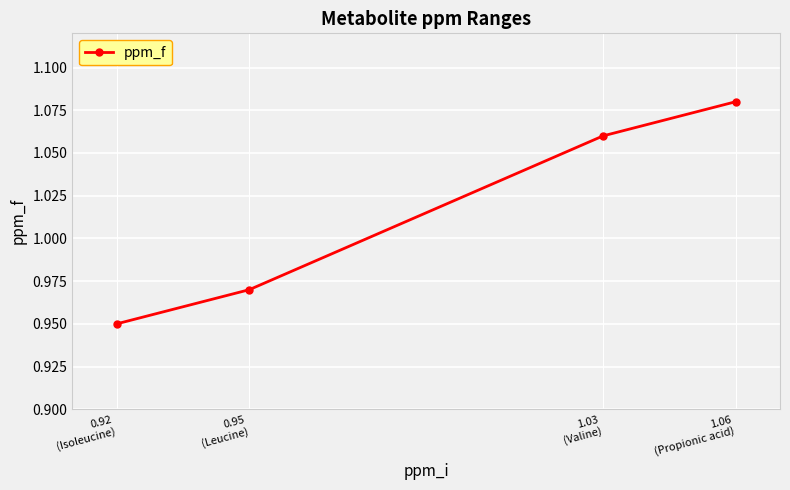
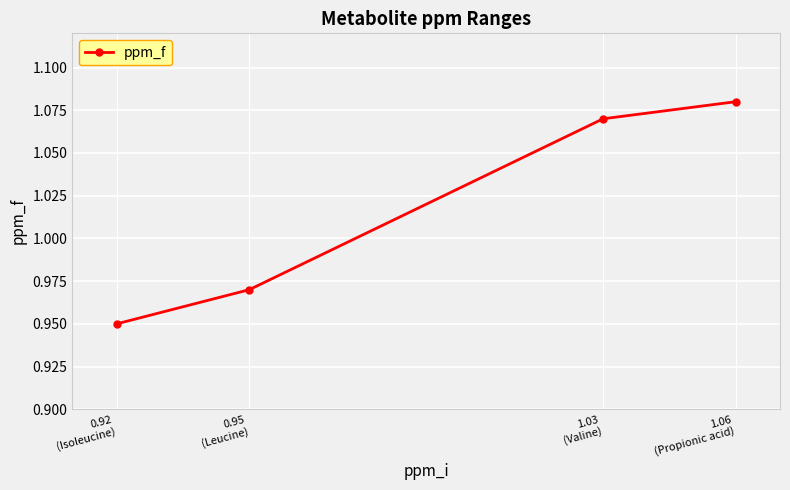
  {
    "0.92 (Isoleucine)": 0.95,
    "0.95 (Leucine)": 0.97,
-   "1.03 (Valine)": 1.06,
+   "1.03 (Valine)": 1.07,
    "1.06 (Propionic acid)": 1.08
  }
